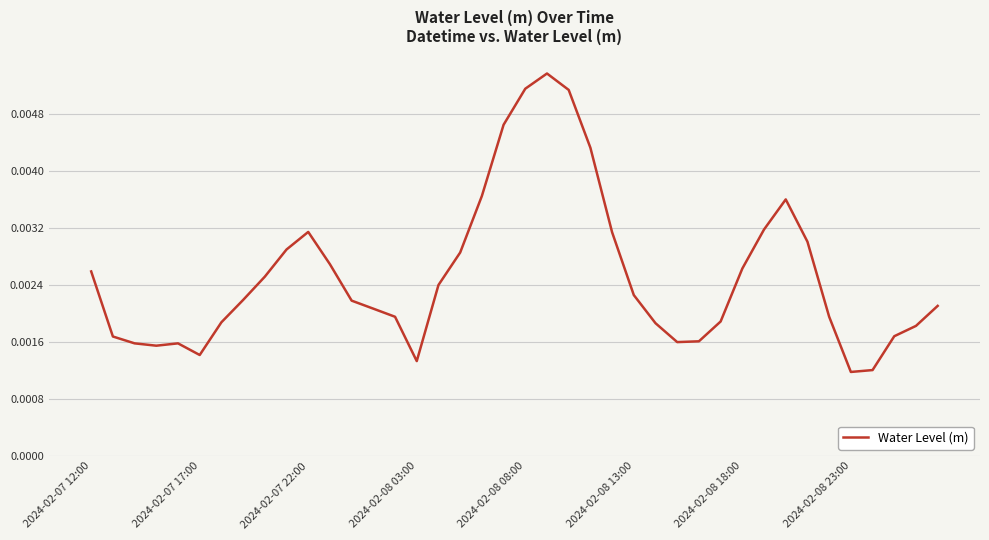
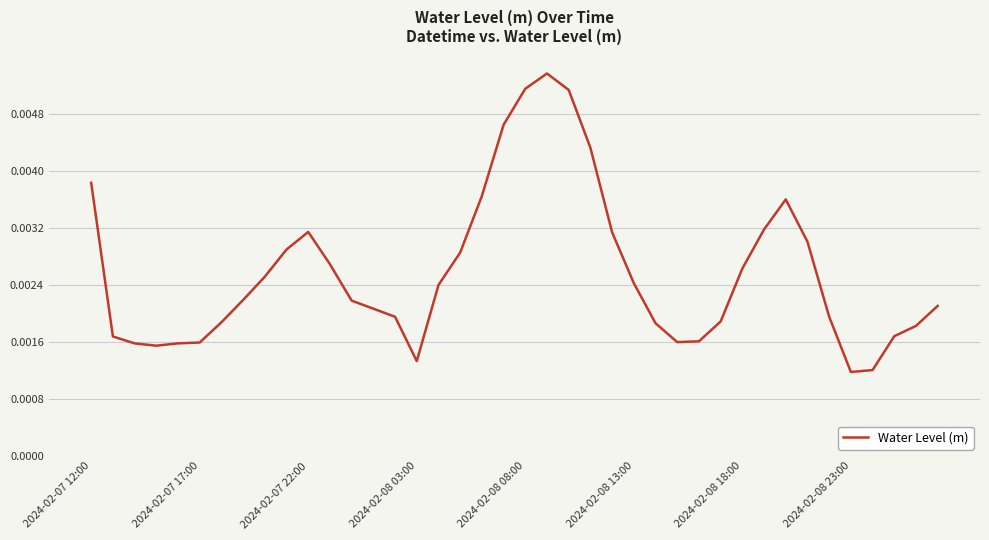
  {
-   "2024-02-07 12:00": 0.0026,
-   "2024-02-07 17:00": 0.0014,
+   "2024-02-07 12:00": 0.0038,
+   "2024-02-07 17:00": 0.0016,
    "2024-02-07 22:00": 0.0031,
    "2024-02-08 03:00": 0.0013,
    "2024-02-08 08:00": 0.0052,
-   "2024-02-08 13:00": 0.0023,
+   "2024-02-08 13:00": 0.0024,
    "2024-02-08 18:00": 0.0026,
    "2024-02-08 23:00": 0.0012
  }
